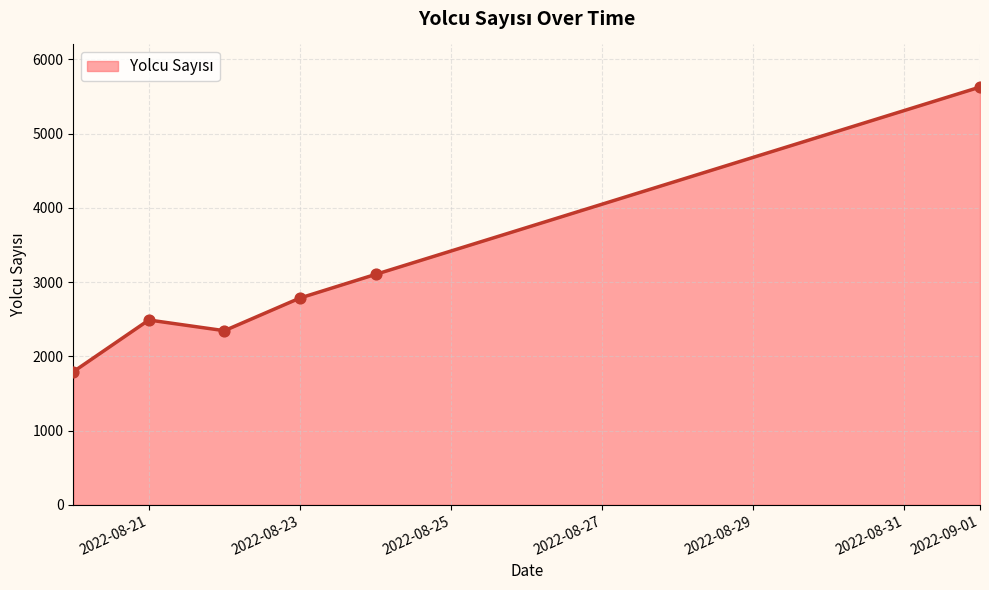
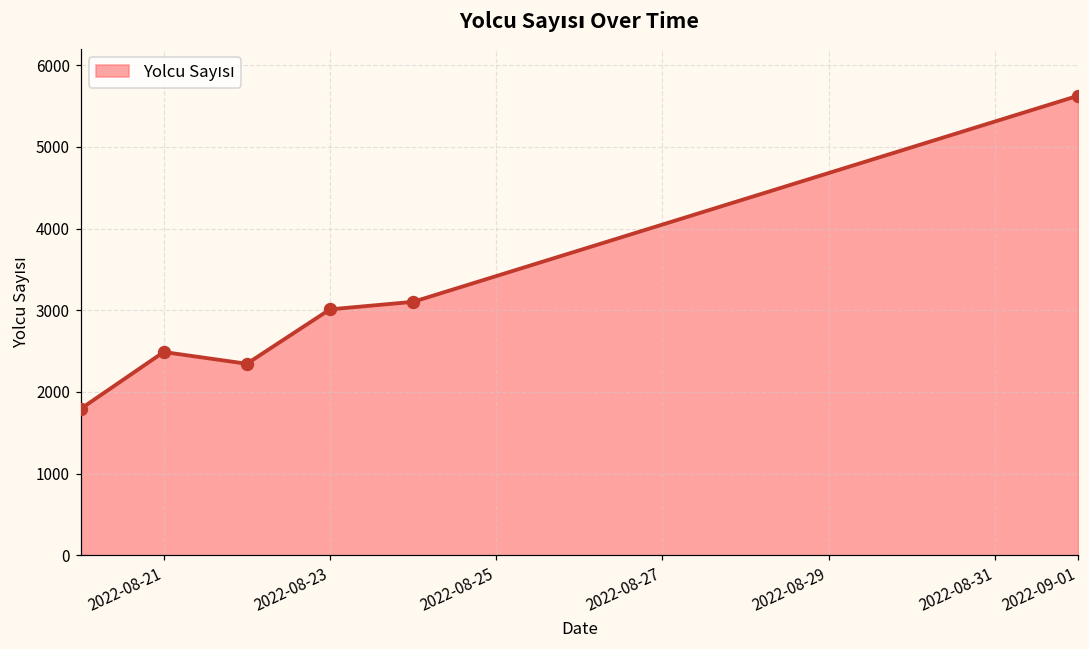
  {
    "2022-08-21": 2500,
-   "2022-08-23": 2800,
+   "2022-08-23": 3000,
    "2022-09-01": 5600
  }
